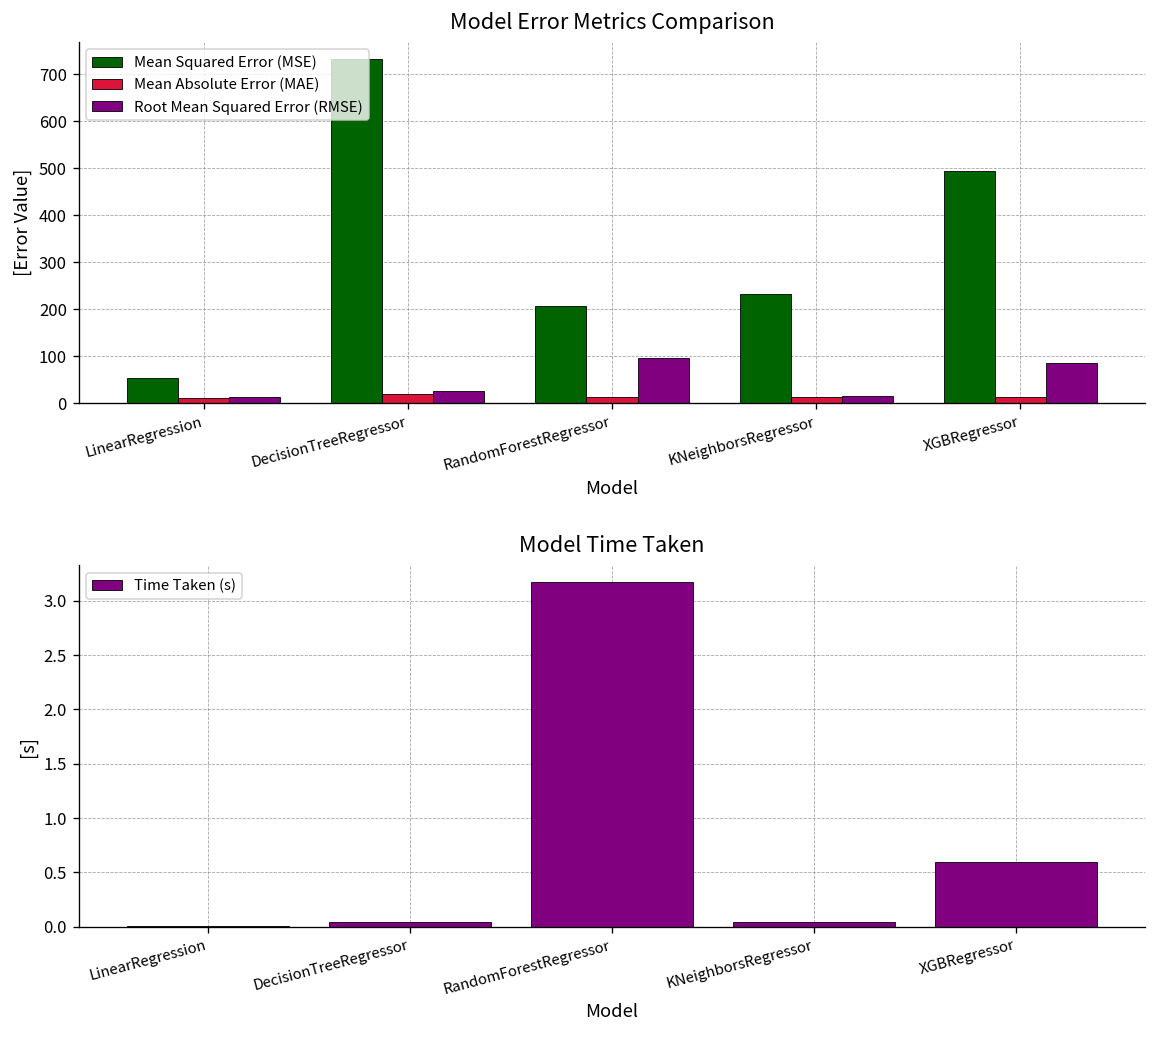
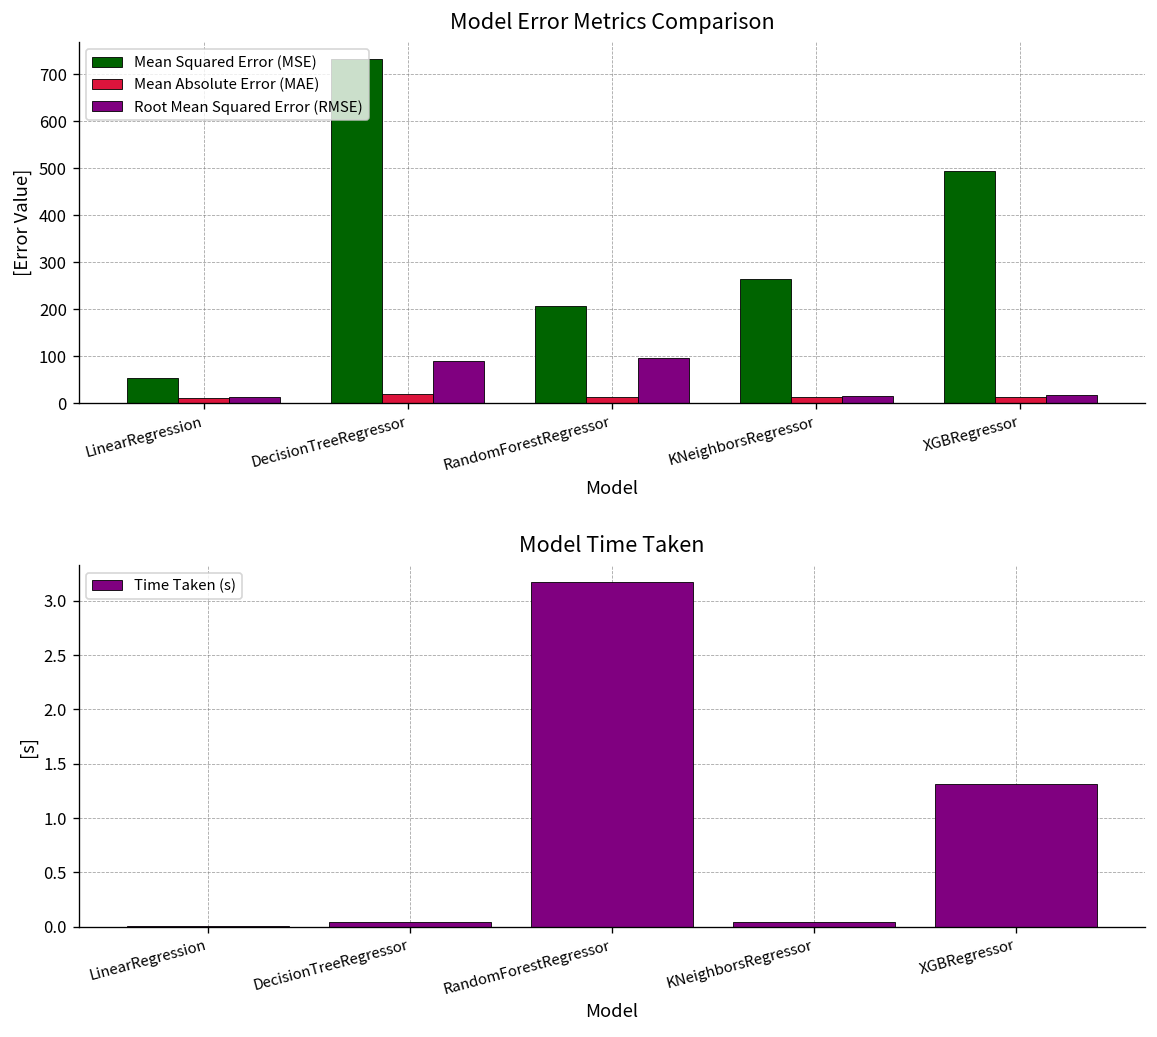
  {
    "Model Error Metrics Comparison": {
      "Mean Squared Error (MSE)": {
        "LinearRegression": 50,
        "RandomForestRegressor": 210,
-       "KNeighborsRegressor": 230,
+       "KNeighborsRegressor": 270,
        "XGBRegressor": 490
      },
      "Mean Absolute Error (MAE)": {
        "LinearRegression": 10,
        "DecisionTreeRegressor": 20,
        "RandomForestRegressor": 10,
        "KNeighborsRegressor": 10,
        "XGBRegressor": 10
      },
      "Root Mean Squared Error (RMSE)": {
        "LinearRegression": 10,
-       "DecisionTreeRegressor": 30,
+       "DecisionTreeRegressor": 90,
        "RandomForestRegressor": 100,
        "KNeighborsRegressor": 20,
-       "XGBRegressor": 90
+       "XGBRegressor": 20
      }
    },
    "Model Time Taken": {
      "DecisionTreeRegressor": 0.0,
      "RandomForestRegressor": 3.2,
      "KNeighborsRegressor": 0.0,
-     "XGBRegressor": 0.6
+     "XGBRegressor": 1.3
    }
  }
